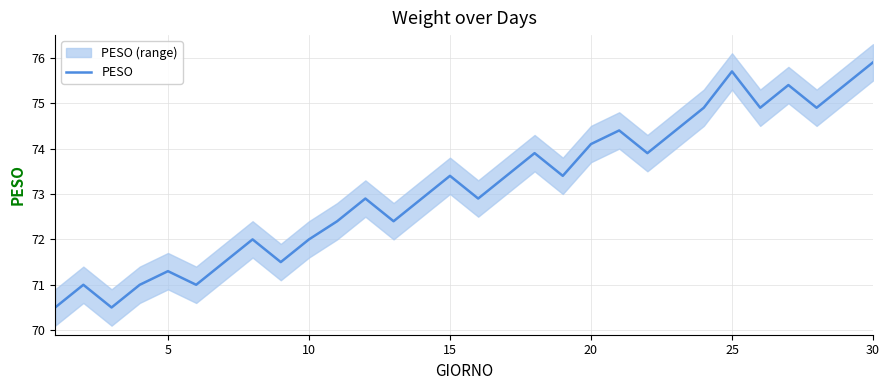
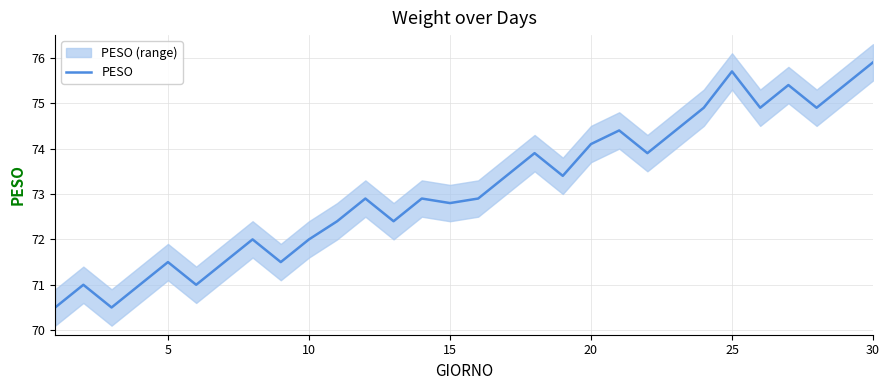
  {
    "PESO": {
-     "5": 71.3,
+     "5": 71.5,
      "10": 72.0,
-     "15": 73.4,
+     "15": 72.8,
      "20": 74.1,
      "25": 75.7,
      "30": 75.9
    }
  }
